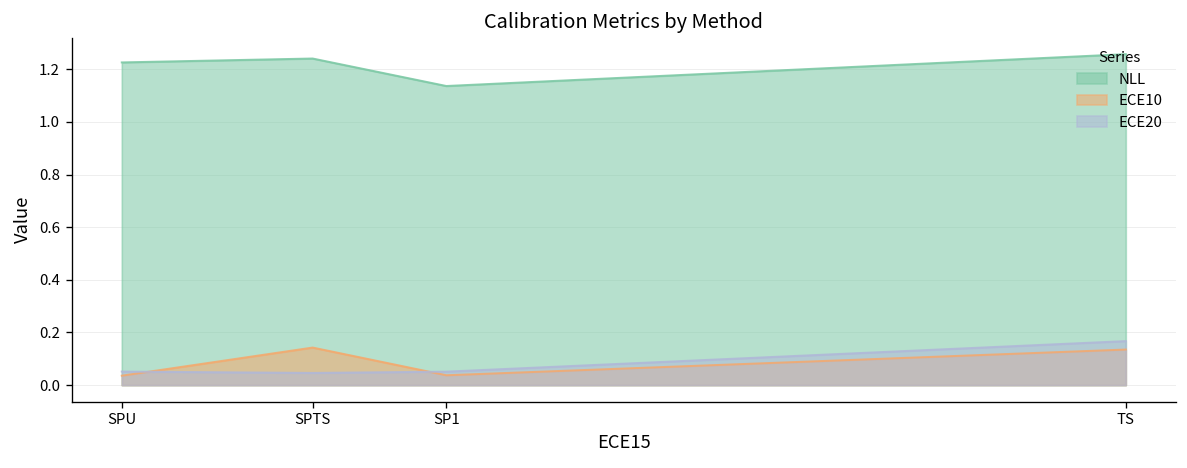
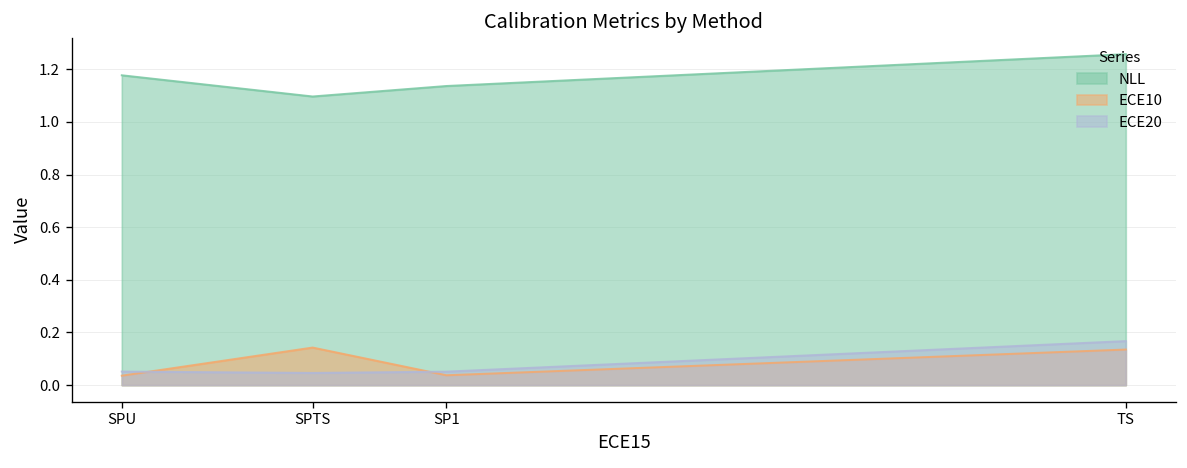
  {
    "NLL": {
-     "SPU": 1.23,
-     "SPTS": 1.24,
+     "SPU": 1.18,
+     "SPTS": 1.10,
      "SP1": 1.14,
      "TS": 1.26
    },
    "ECE10": {
      "SPU": 0.04,
      "SPTS": 0.14,
      "SP1": 0.04,
      "TS": 0.14
    },
    "ECE20": {
      "SPU": 0.05,
      "SPTS": 0.05,
      "SP1": 0.05,
      "TS": 0.17
    }
  }
